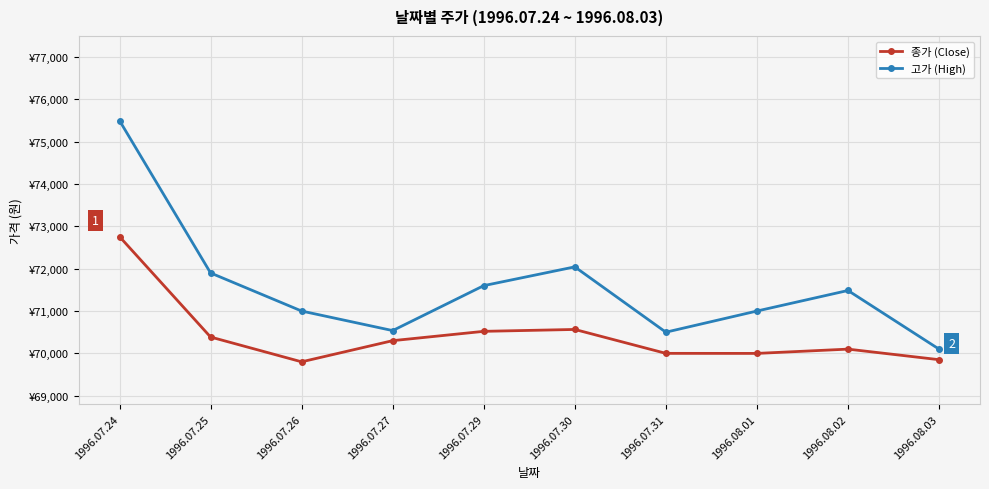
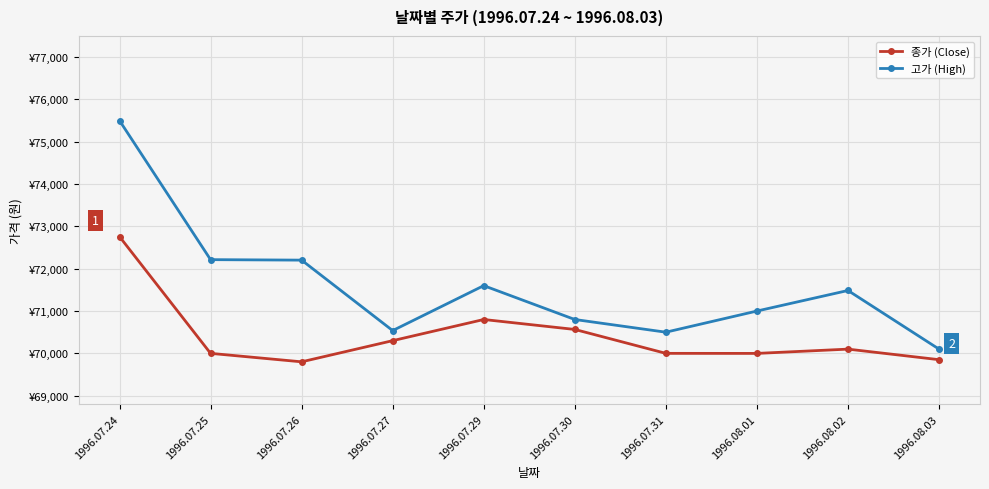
  {
    "종가 (Close)": {
-     "1996.07.25": "¥70,400",
+     "1996.07.25": "¥70,000",
      "1996.07.26": "¥69,800",
      "1996.07.27": "¥70,300",
-     "1996.07.29": "¥70,500",
+     "1996.07.29": "¥70,800",
      "1996.07.30": "¥70,600",
      "1996.07.31": "¥70,000",
      "1996.08.01": "¥70,000",
      "1996.08.02": "¥70,100",
      "1996.08.03": "¥69,900"
    },
    "고가 (High)": {
      "1996.07.24": "¥75,500",
-     "1996.07.25": "¥71,900",
-     "1996.07.26": "¥71,000",
+     "1996.07.25": "¥72,200",
+     "1996.07.26": "¥72,200",
      "1996.07.27": "¥70,500",
      "1996.07.29": "¥71,600",
-     "1996.07.30": "¥72,000",
+     "1996.07.30": "¥70,800",
      "1996.07.31": "¥70,500",
      "1996.08.01": "¥71,000",
      "1996.08.02": "¥71,500"
    }
  }
